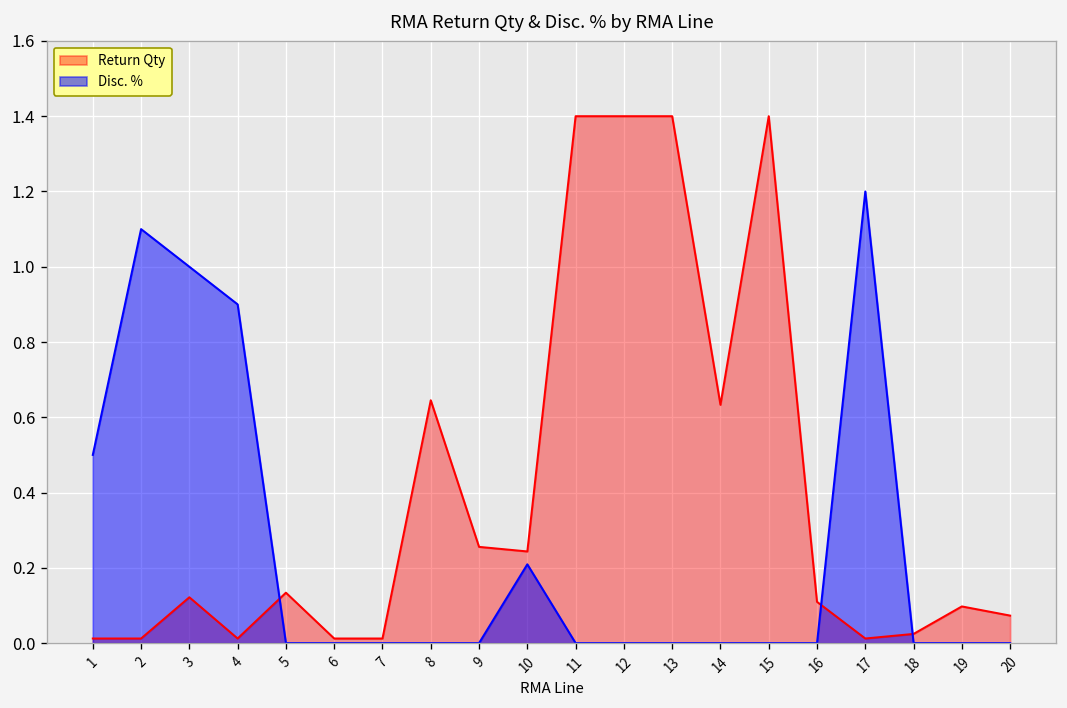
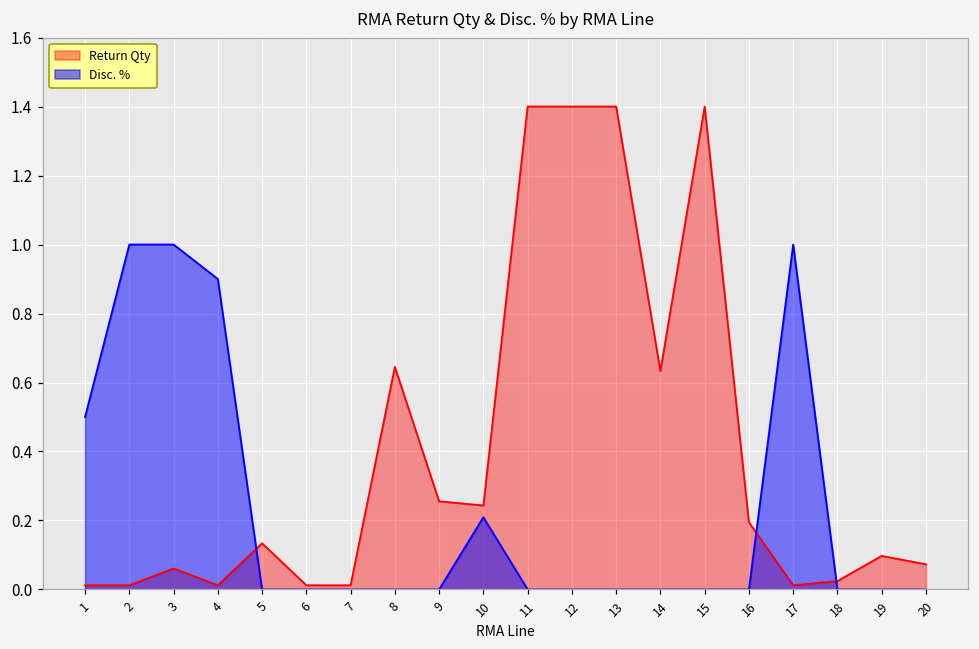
  {
    "Return Qty": {
      "1": 0.01,
      "2": 0.01,
-     "3": 0.12,
+     "3": 0.06,
      "4": 0.01,
      "5": 0.13,
      "6": 0.01,
      "7": 0.01,
      "8": 0.65,
      "9": 0.26,
      "10": 0.24,
      "11": 1.40,
      "12": 1.40,
      "13": 1.40,
      "14": 0.63,
      "15": 1.40,
-     "16": 0.11,
+     "16": 0.19,
      "17": 0.01,
      "18": 0.02,
      "19": 0.10,
      "20": 0.07
    },
    "Disc. %": {
      "1": 0.5,
-     "2": 1.1,
+     "2": 1.0,
      "3": 1.0,
      "4": 0.9,
      "5": 0.0,
      "6": 0.0,
      "7": 0.0,
      "8": 0.0,
      "9": 0.0,
      "10": 0.21,
      "11": 0.0,
      "12": 0.0,
      "13": 0.0,
      "14": 0.0,
      "15": 0.0,
      "16": 0.0,
-     "17": 1.2,
+     "17": 1.0,
      "18": 0.0,
      "19": 0.0,
      "20": 0.0
    }
  }
